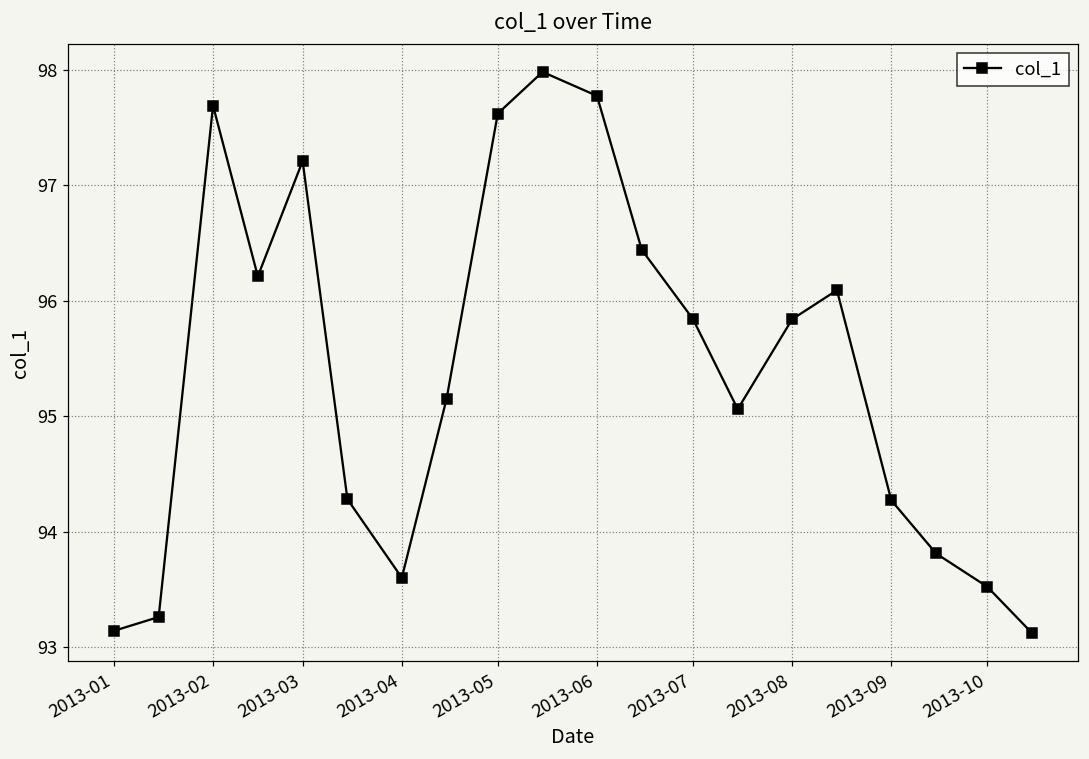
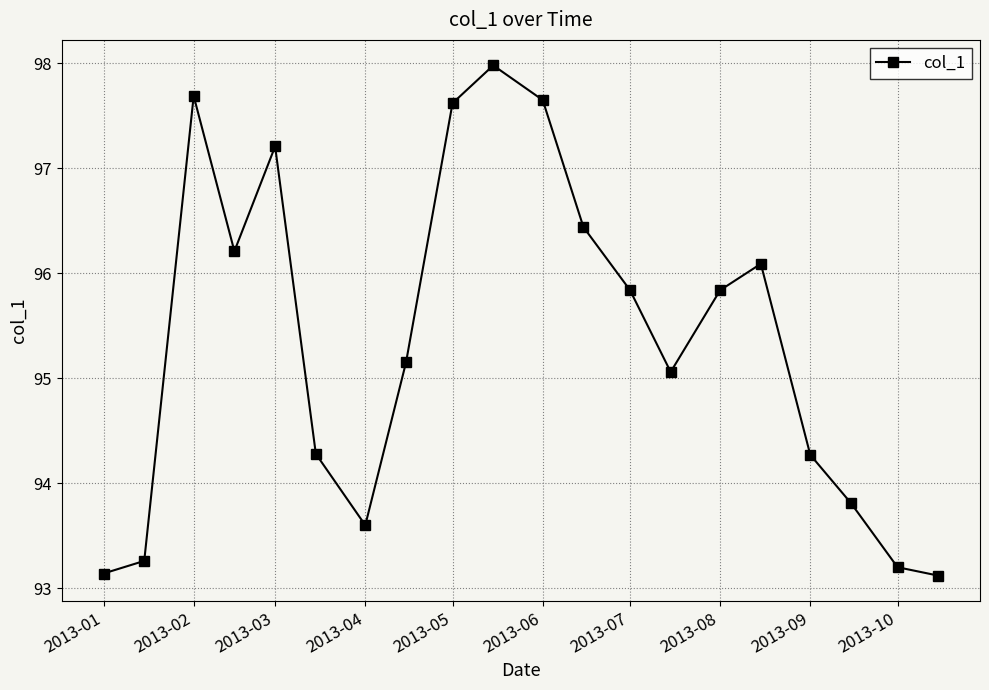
  {
    "2013-01": 93.14,
    "2013-02": 97.69,
    "2013-03": 97.21,
    "2013-04": 93.60,
    "2013-05": 97.62,
-   "2013-06": 97.77,
+   "2013-06": 97.65,
    "2013-07": 95.84,
    "2013-08": 95.84,
    "2013-09": 94.27,
-   "2013-10": 93.52
+   "2013-10": 93.20
  }
